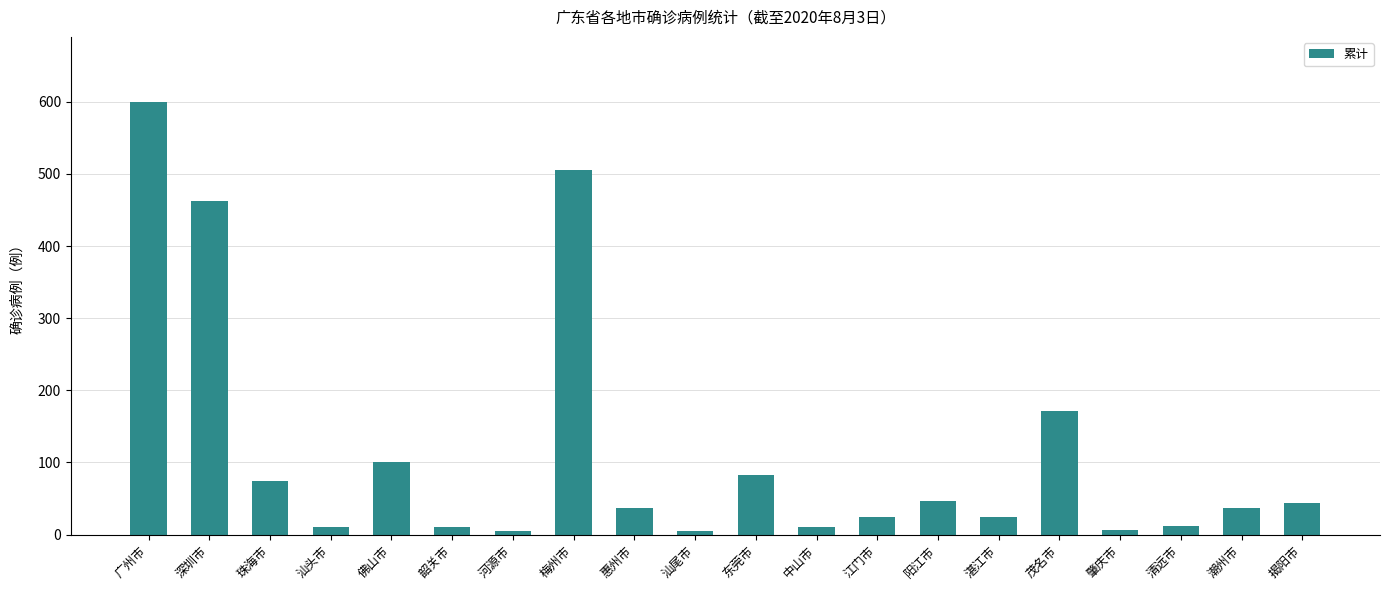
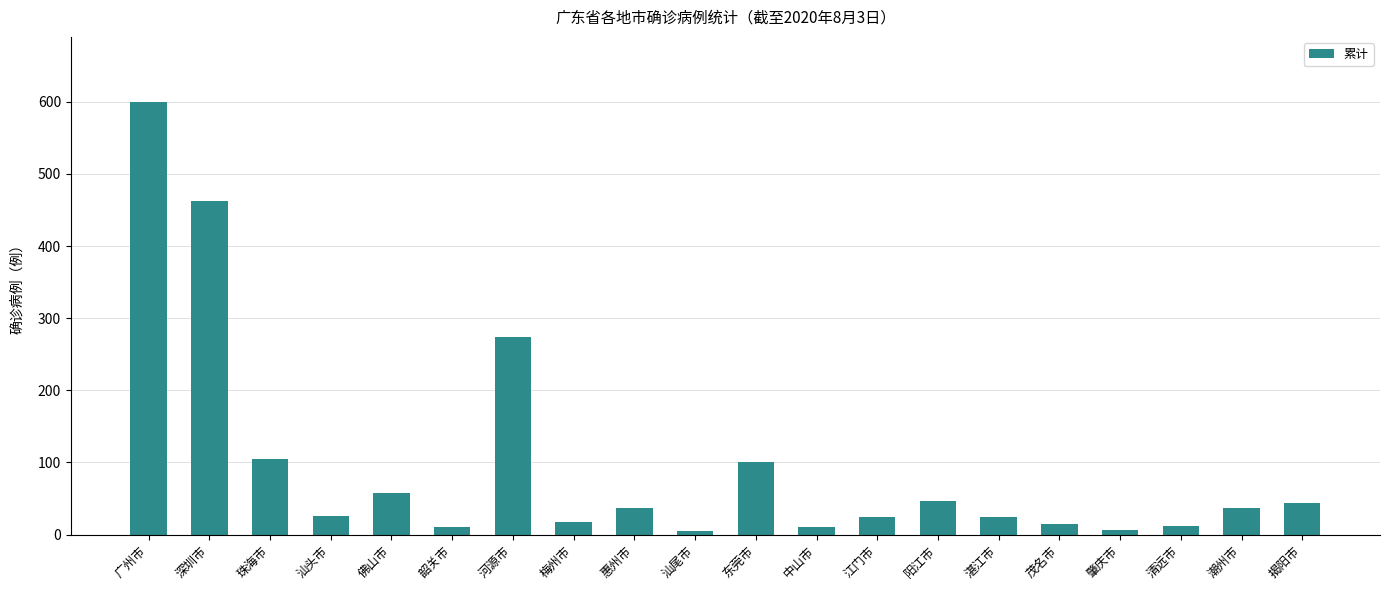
  {
    "广州市": 600,
    "深圳市": 460,
-   "珠海市": 70,
-   "汕头市": 10,
-   "佛山市": 100,
+   "珠海市": 110,
+   "汕头市": 30,
+   "佛山市": 60,
    "韶关市": 10,
-   "河源市": 10,
-   "梅州市": 510,
+   "河源市": 270,
+   "梅州市": 20,
    "惠州市": 40,
    "汕尾市": 10,
-   "东莞市": 80,
+   "东莞市": 100,
    "中山市": 10,
    "江门市": 20,
    "阳江市": 50,
    "湛江市": 20,
-   "茂名市": 170,
+   "茂名市": 10,
    "肇庆市": 10,
    "清远市": 10,
    "潮州市": 40,
    "揭阳市": 40
  }
